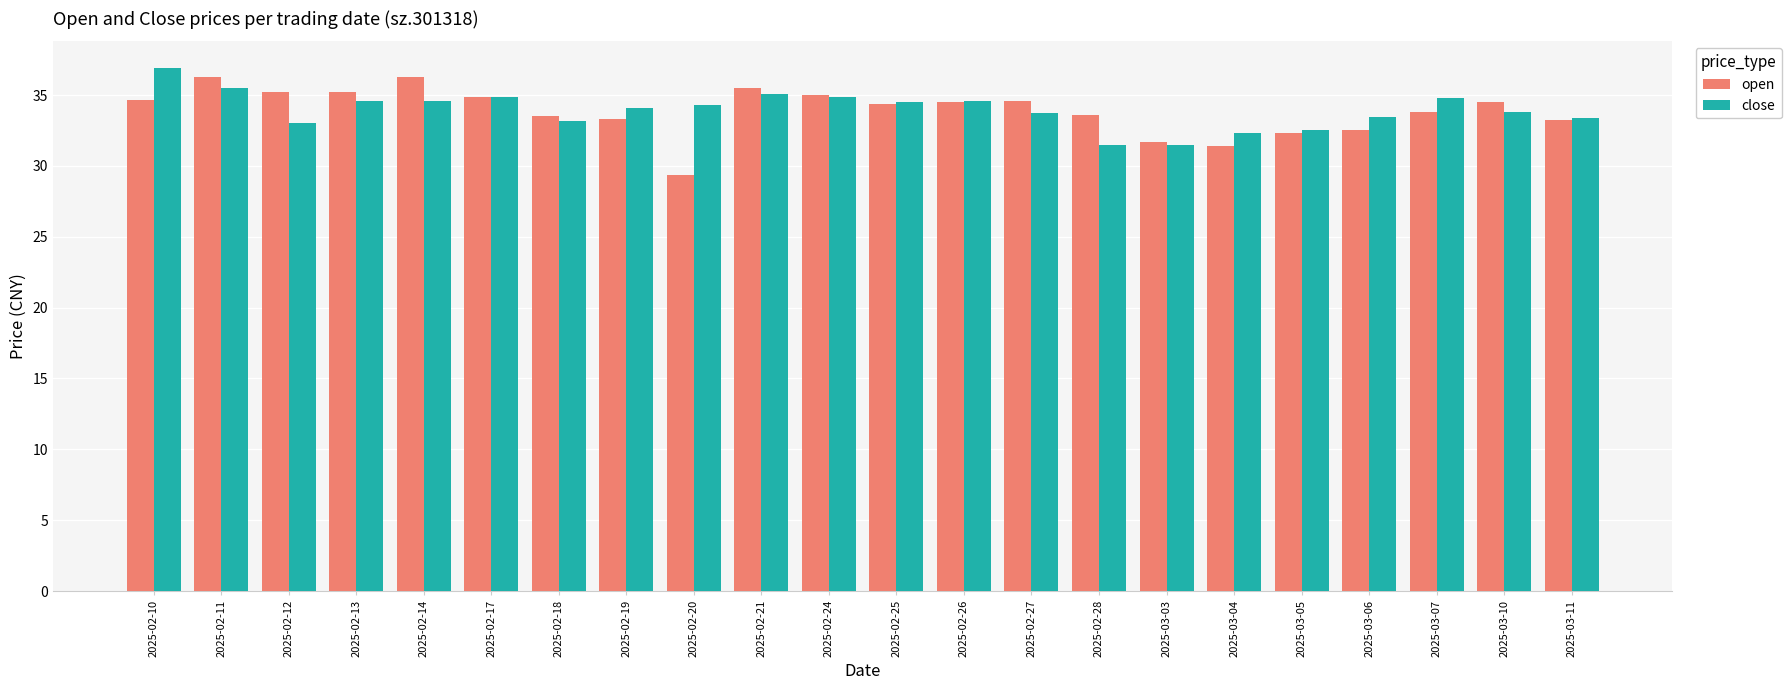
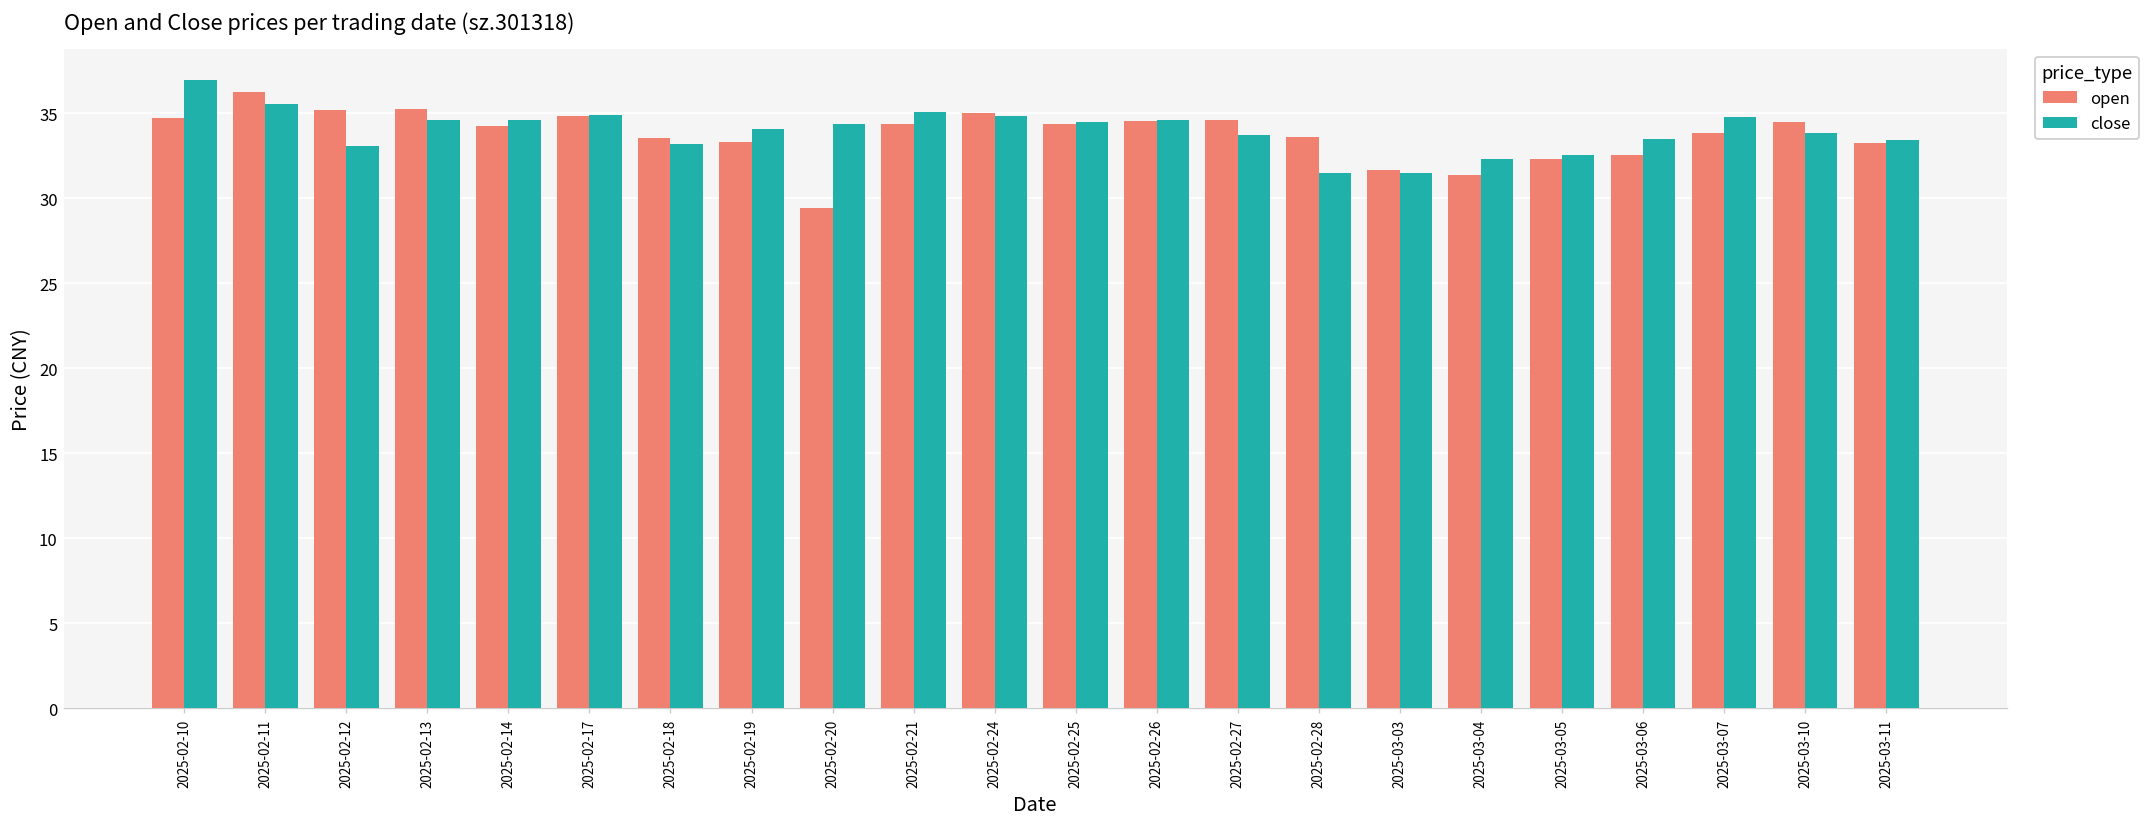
  {
    "open": {
      "2025-02-10": 34.7,
      "2025-02-11": 36.2,
      "2025-02-12": 35.2,
      "2025-02-13": 35.2,
-     "2025-02-14": 36.3,
+     "2025-02-14": 34.2,
      "2025-02-17": 34.9,
      "2025-02-18": 33.5,
      "2025-02-19": 33.3,
      "2025-02-20": 29.4,
-     "2025-02-21": 35.5,
+     "2025-02-21": 34.4,
      "2025-02-24": 35.0,
      "2025-02-25": 34.3,
      "2025-02-26": 34.5,
      "2025-02-27": 34.6,
      "2025-02-28": 33.6,
      "2025-03-03": 31.7,
      "2025-03-04": 31.4,
      "2025-03-05": 32.3,
      "2025-03-06": 32.5,
      "2025-03-07": 33.8,
      "2025-03-10": 34.5,
      "2025-03-11": 33.2
    },
    "close": {
      "2025-02-10": 36.9,
      "2025-02-11": 35.5,
      "2025-02-12": 33.1,
      "2025-02-13": 34.6,
      "2025-02-14": 34.6,
      "2025-02-17": 34.9,
      "2025-02-18": 33.2,
      "2025-02-19": 34.1,
      "2025-02-20": 34.3,
      "2025-02-21": 35.1,
      "2025-02-24": 34.8,
      "2025-02-25": 34.5,
      "2025-02-26": 34.6,
      "2025-02-27": 33.7,
      "2025-02-28": 31.5,
      "2025-03-03": 31.5,
      "2025-03-04": 32.3,
      "2025-03-05": 32.5,
      "2025-03-06": 33.5,
      "2025-03-07": 34.8,
      "2025-03-10": 33.8,
      "2025-03-11": 33.4
    }
  }
